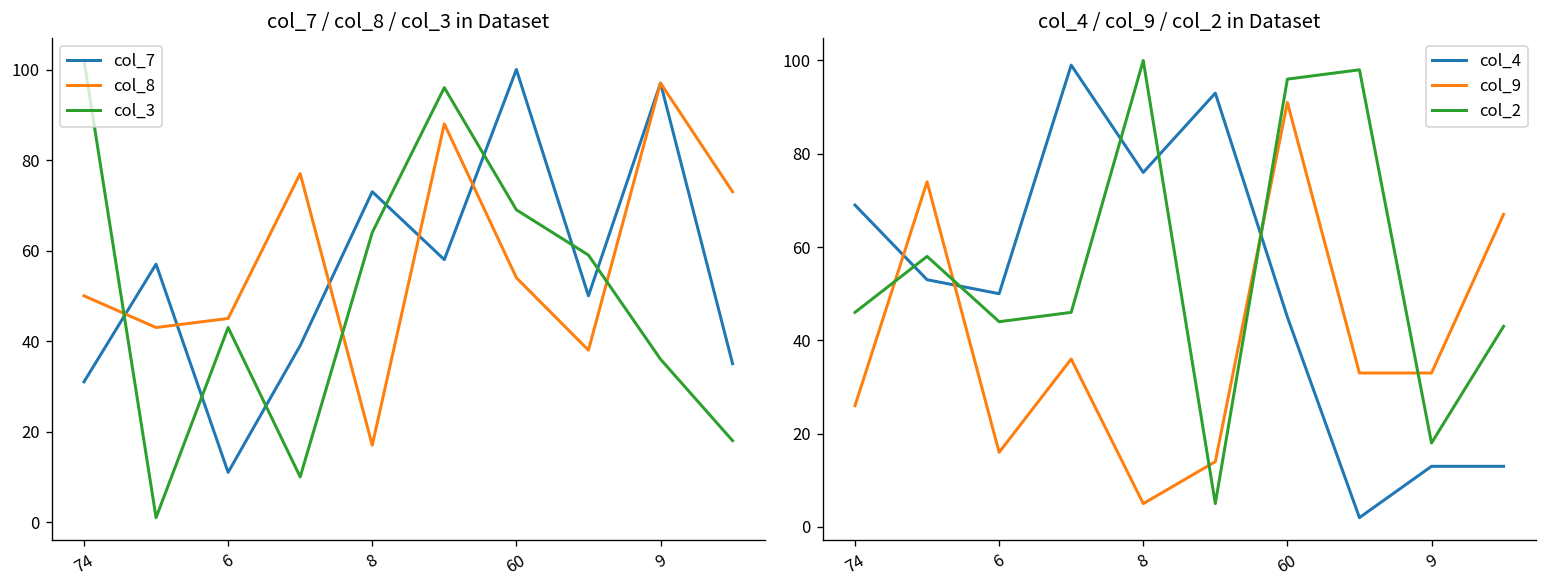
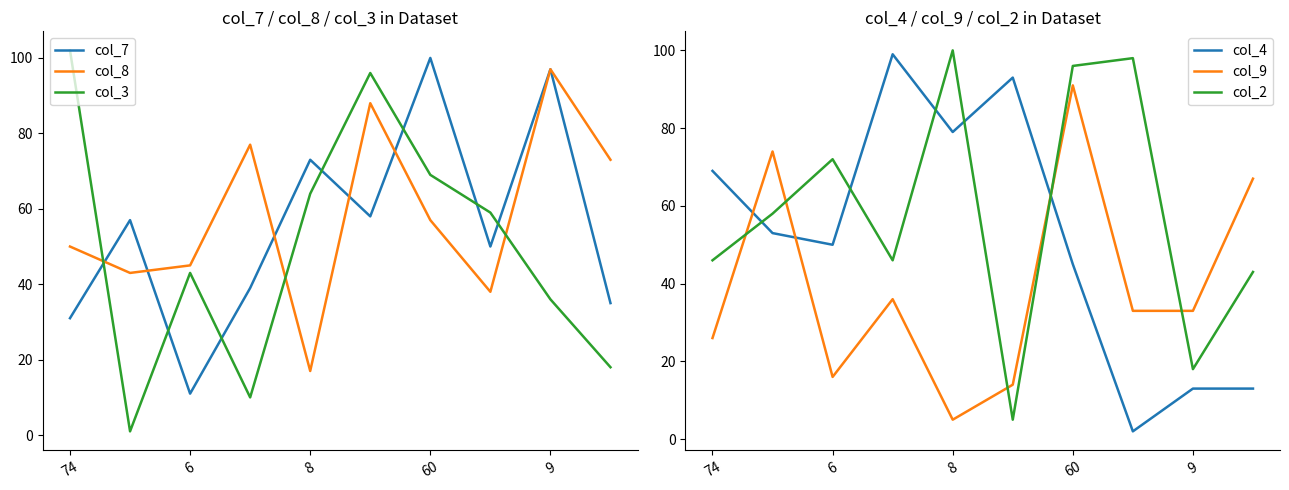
  {
    "col_7 / col_8 / col_3 in Dataset": {
      "col_7": {
        "74": 31,
        "6": 11,
        "8": 73,
        "60": 100
      },
      "col_8": {
        "74": 50,
        "6": 45,
        "8": 17,
-       "60": 54
+       "60": 57
      },
      "col_3": {
        "6": 43,
        "8": 64,
        "60": 69
      }
    },
    "col_4 / col_9 / col_2 in Dataset": {
      "col_4": {
        "74": 69,
        "6": 50,
-       "8": 76,
+       "8": 79,
        "60": 45
      },
      "col_9": {
        "74": 26,
        "6": 16,
        "8": 5,
        "60": 91
      },
      "col_2": {
        "74": 46,
-       "6": 44,
+       "6": 72,
        "8": 100,
        "60": 96
      }
    }
  }
